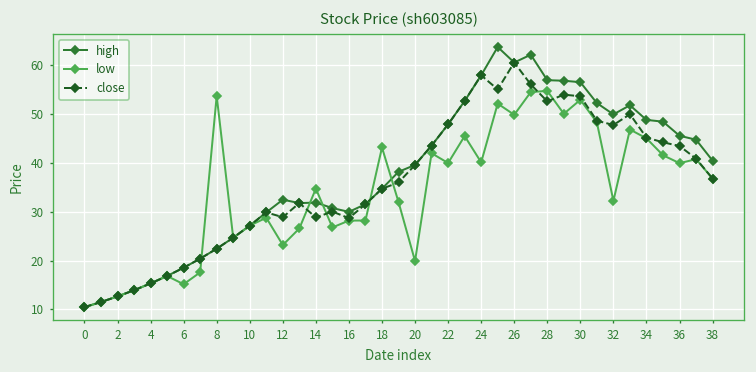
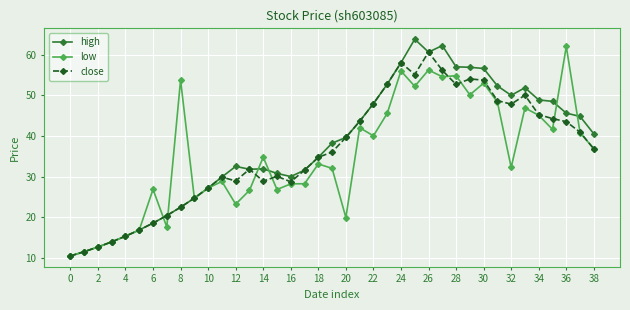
  {
    "low": {
-     "6": 15,
+     "6": 27,
      "8": 54,
      "12": 23,
      "14": 35,
-     "18": 43,
+     "18": 33,
      "20": 20,
      "22": 40,
-     "24": 40,
-     "26": 50,
+     "24": 56,
+     "26": 56,
      "28": 55,
      "30": 53,
      "32": 32,
-     "36": 40
+     "36": 62
    }
  }
